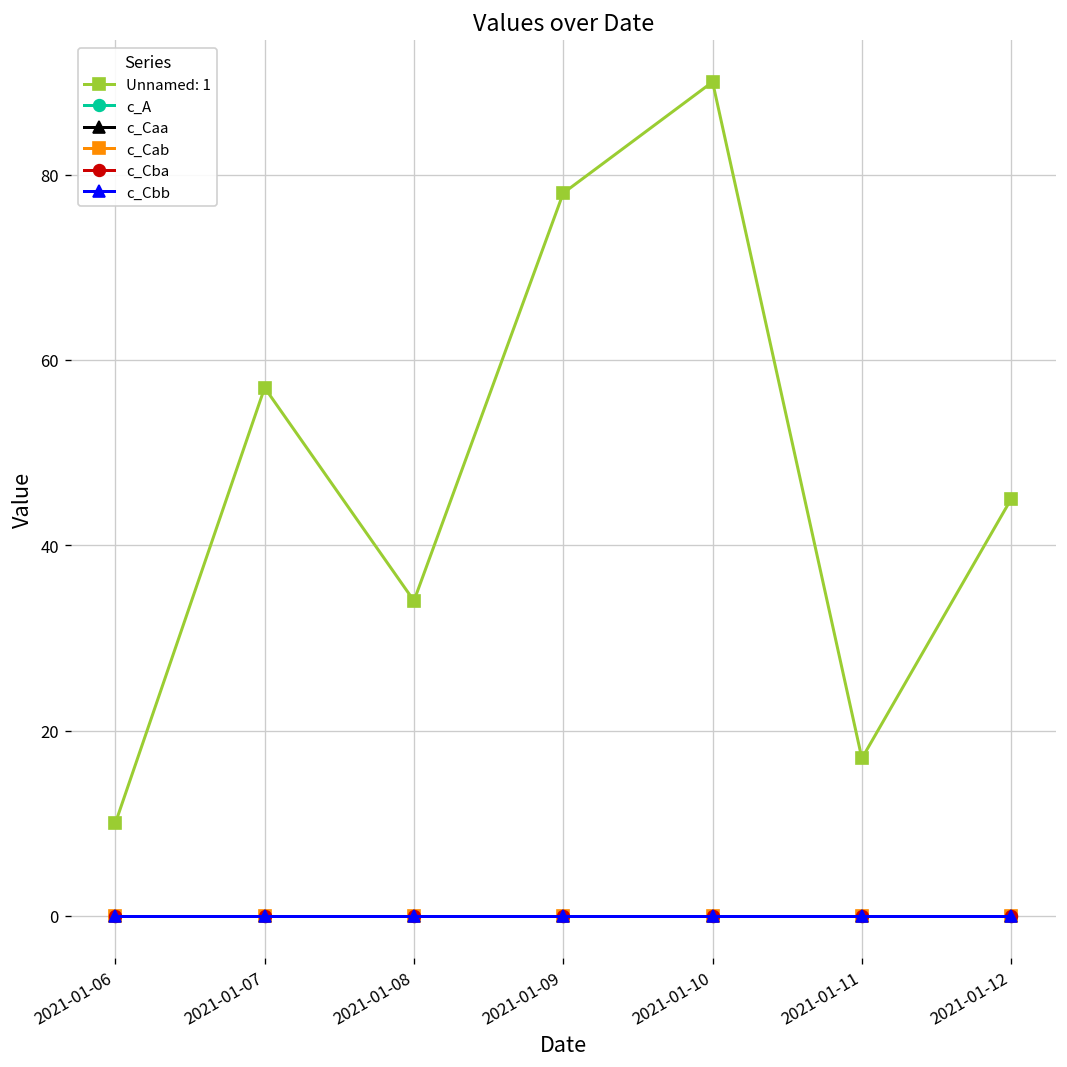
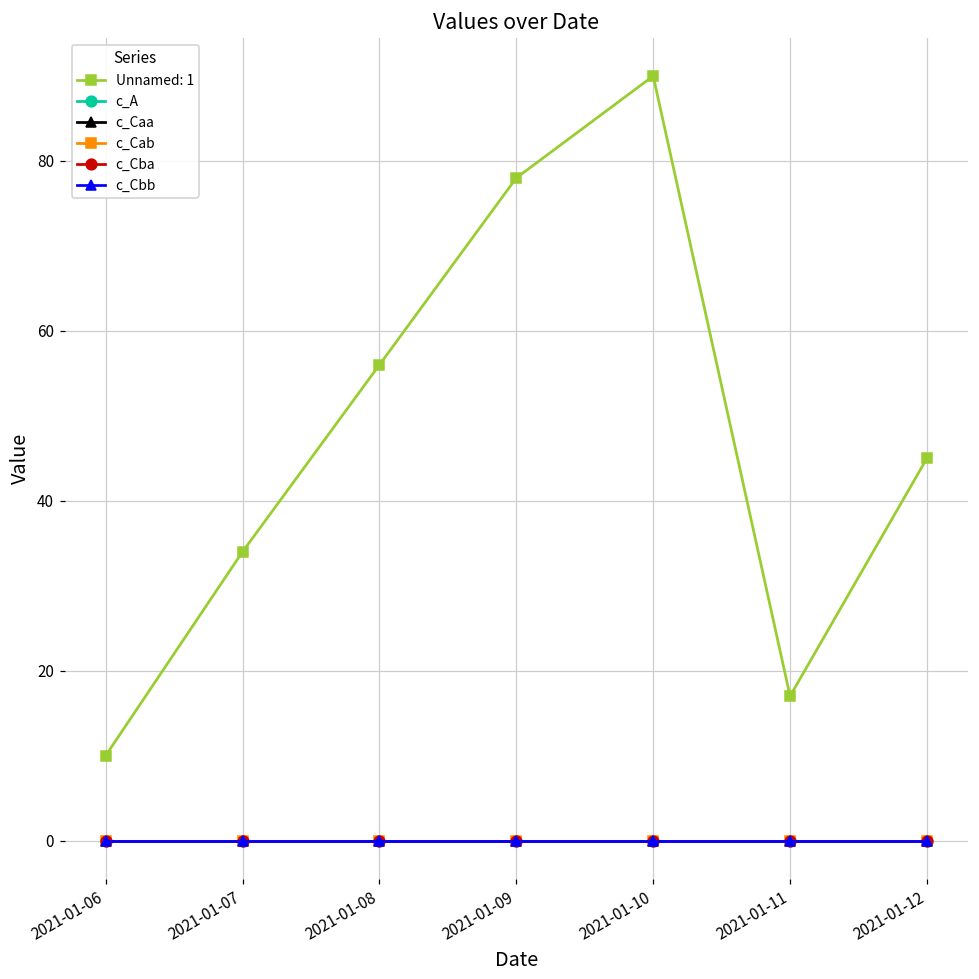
  {
    "Unnamed: 1": {
      "2021-01-06": 10,
-     "2021-01-07": 57,
-     "2021-01-08": 34,
+     "2021-01-07": 34,
+     "2021-01-08": 56,
      "2021-01-09": 78,
      "2021-01-10": 90,
      "2021-01-11": 17,
      "2021-01-12": 45
    },
    "c_Cbb": {
      "2021-01-06": 0,
      "2021-01-07": 0,
      "2021-01-08": 0,
      "2021-01-09": 0,
      "2021-01-10": 0,
      "2021-01-11": 0,
      "2021-01-12": 0
    }
  }
